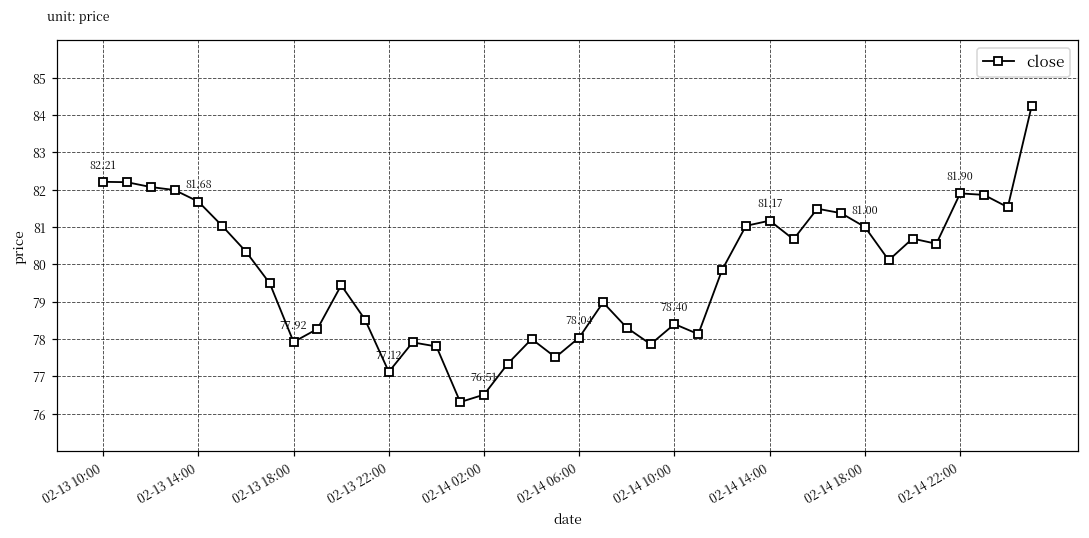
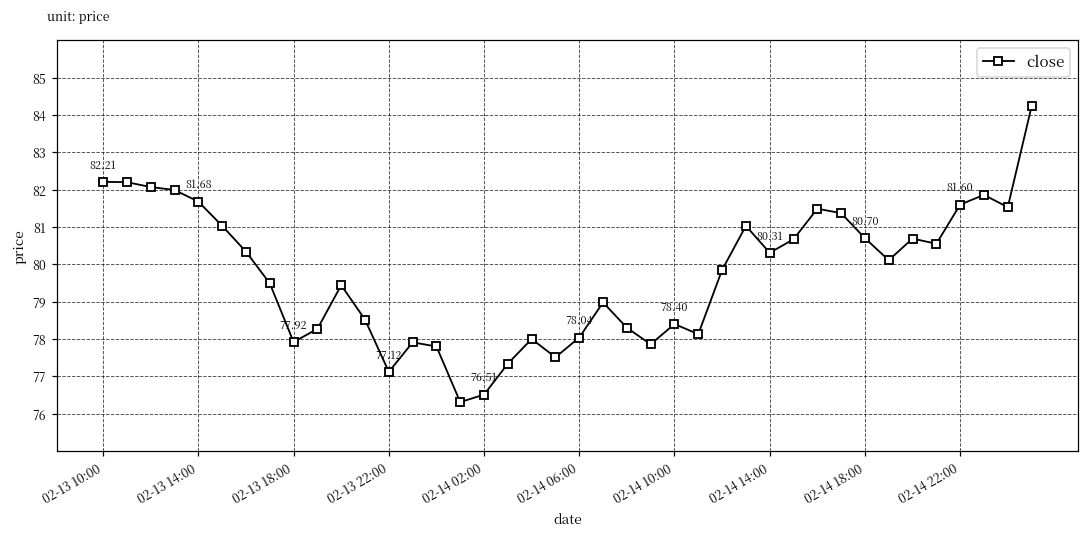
  {
    "02-13 10:00": 82.21,
    "02-13 14:00": 81.68,
    "02-13 18:00": 77.92,
    "02-13 22:00": 77.12,
    "02-14 02:00": 76.51,
    "02-14 06:00": 78.04,
    "02-14 10:00": 78.40,
-   "02-14 14:00": 81.17,
-   "02-14 18:00": 81.00,
-   "02-14 22:00": 81.90
+   "02-14 14:00": 80.31,
+   "02-14 18:00": 80.70,
+   "02-14 22:00": 81.60
  }
